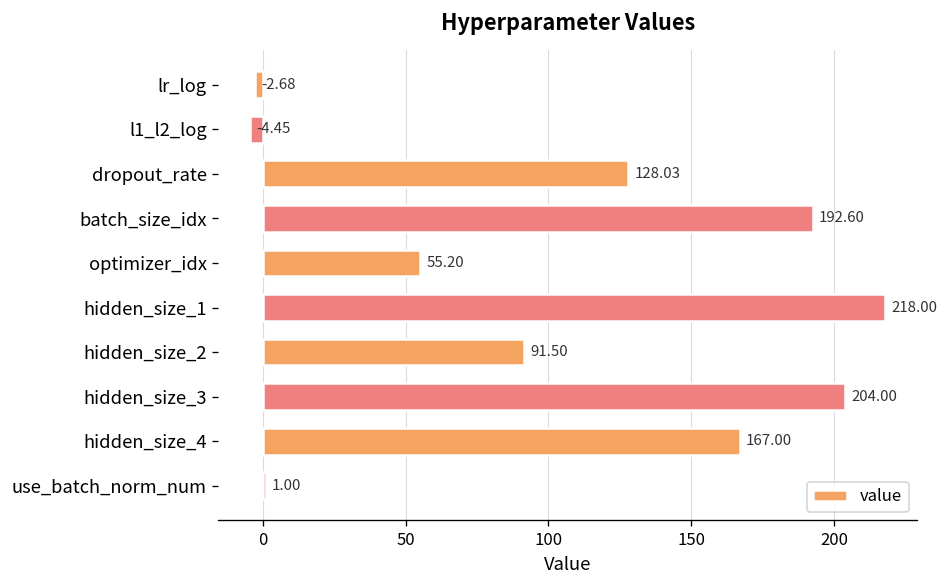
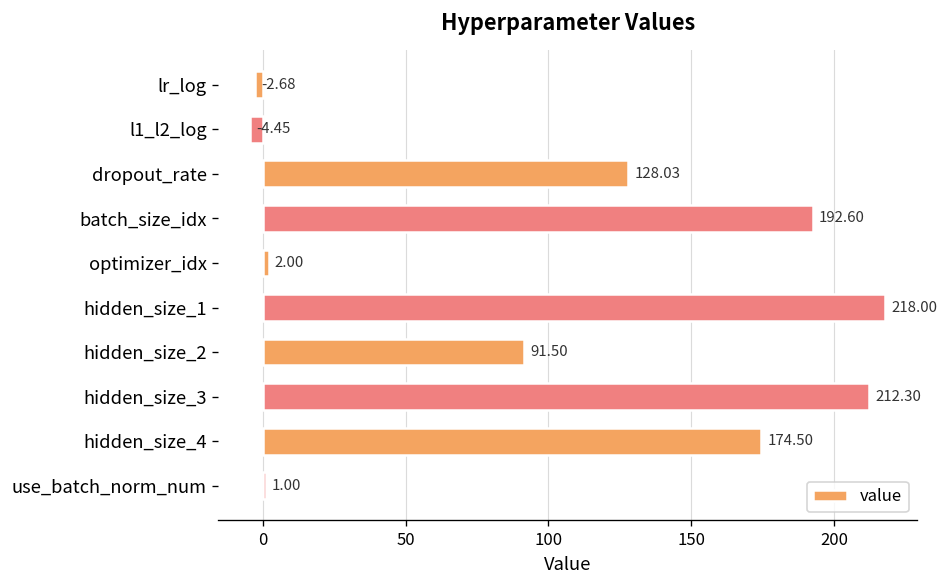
  {
    "lr_log": -2.68,
    "l1_l2_log": -4.45,
    "dropout_rate": 128.03,
    "batch_size_idx": 192.60,
-   "optimizer_idx": 55.20,
+   "optimizer_idx": 2.00,
    "hidden_size_1": 218.00,
    "hidden_size_2": 91.50,
-   "hidden_size_3": 204.00,
-   "hidden_size_4": 167.00,
+   "hidden_size_3": 212.30,
+   "hidden_size_4": 174.50,
    "use_batch_norm_num": 1.00
  }
